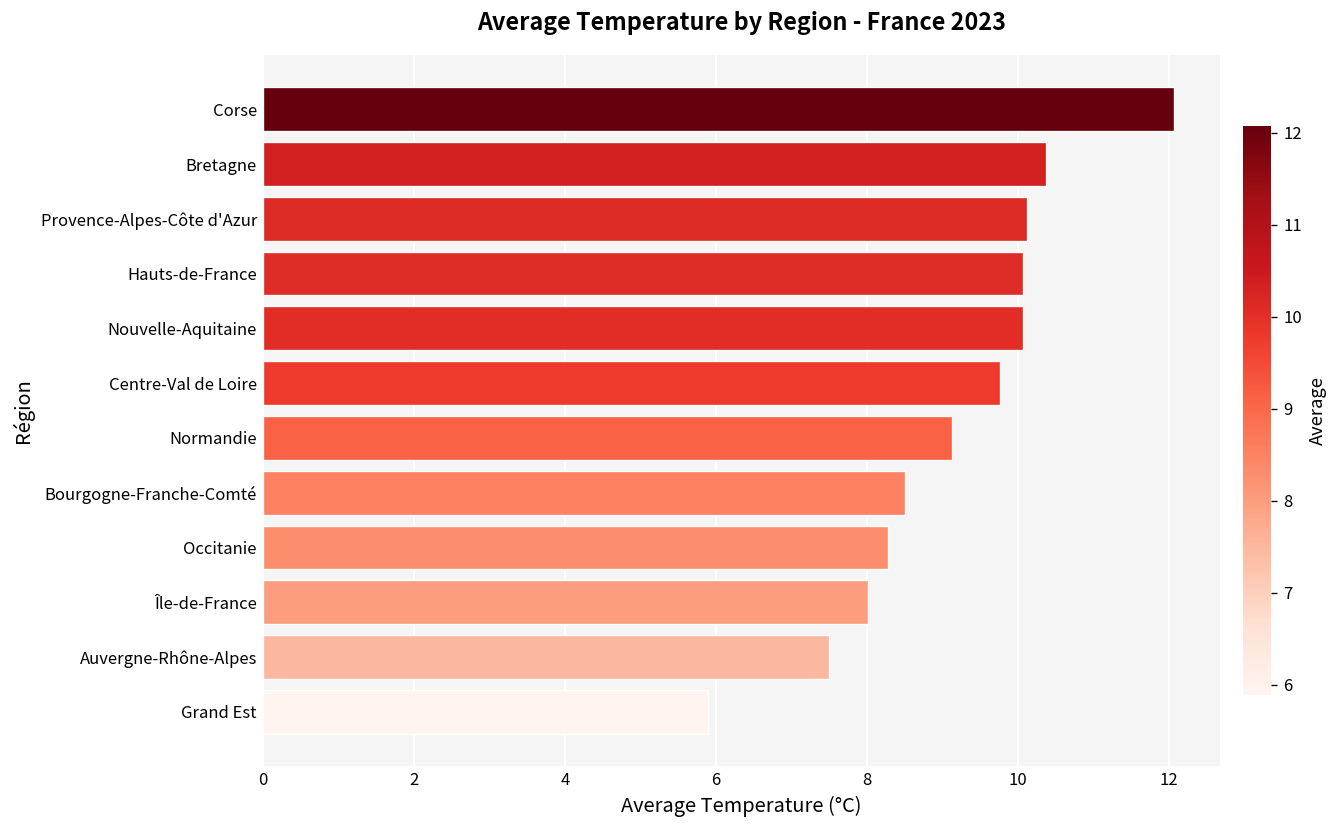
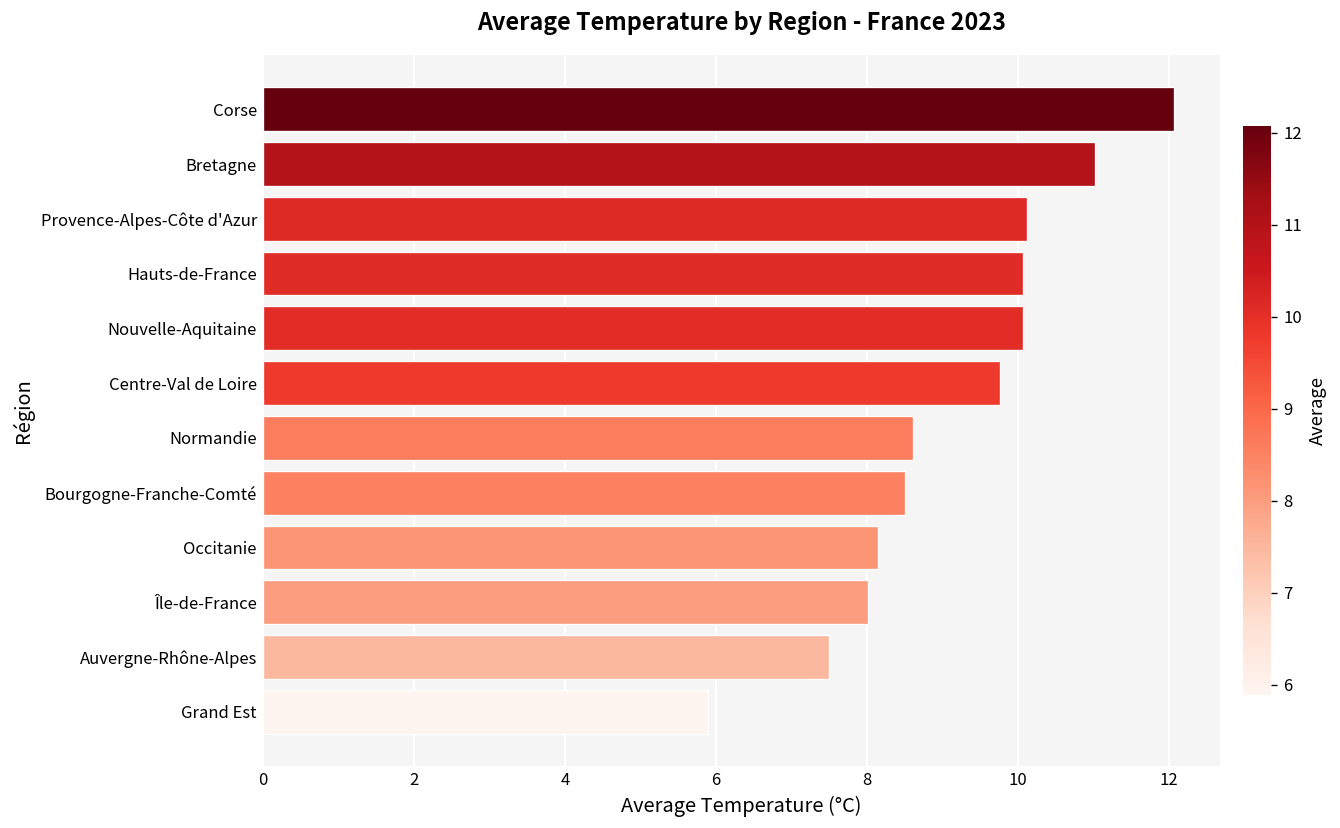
  {
    "Corse": 12.1,
-   "Bretagne": 10.4,
+   "Bretagne": 11.0,
    "Provence-Alpes-Côte d'Azur": 10.1,
    "Hauts-de-France": 10.1,
    "Nouvelle-Aquitaine": 10.1,
    "Centre-Val de Loire": 9.8,
-   "Normandie": 9.1,
+   "Normandie": 8.6,
    "Bourgogne-Franche-Comté": 8.5,
-   "Occitanie": 8.3,
+   "Occitanie": 8.1,
    "Île-de-France": 8.0,
    "Auvergne-Rhône-Alpes": 7.5,
    "Grand Est": 5.9
  }
